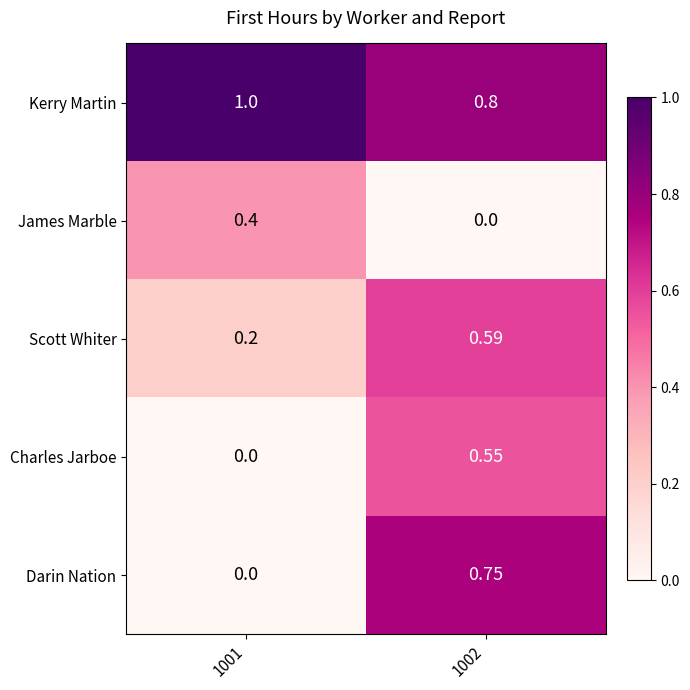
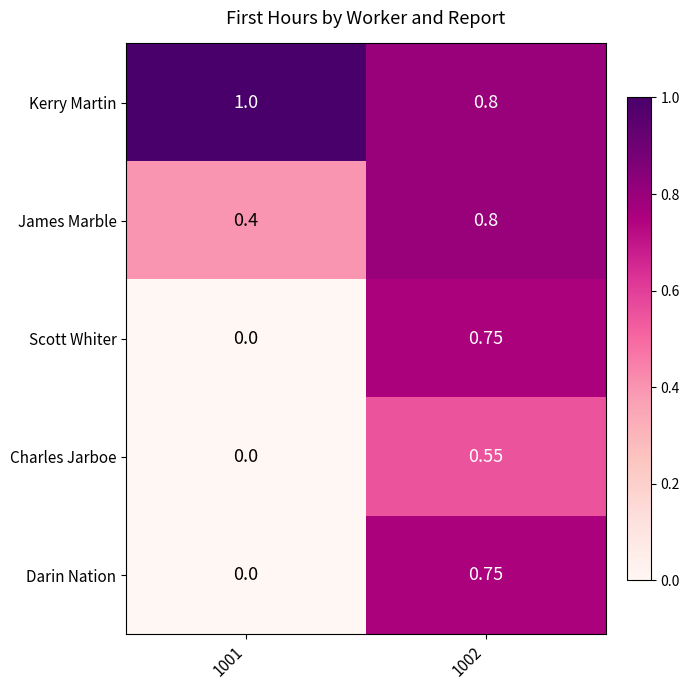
  {
    "Kerry Martin": {
      "1001": 1.0,
      "1002": 0.8
    },
    "James Marble": {
      "1001": 0.4,
-     "1002": 0.0
+     "1002": 0.8
    },
    "Scott Whiter": {
-     "1001": 0.2,
-     "1002": 0.59
+     "1001": 0.0,
+     "1002": 0.75
    },
    "Charles Jarboe": {
      "1001": 0.0,
      "1002": 0.55
    },
    "Darin Nation": {
      "1001": 0.0,
      "1002": 0.75
    }
  }
